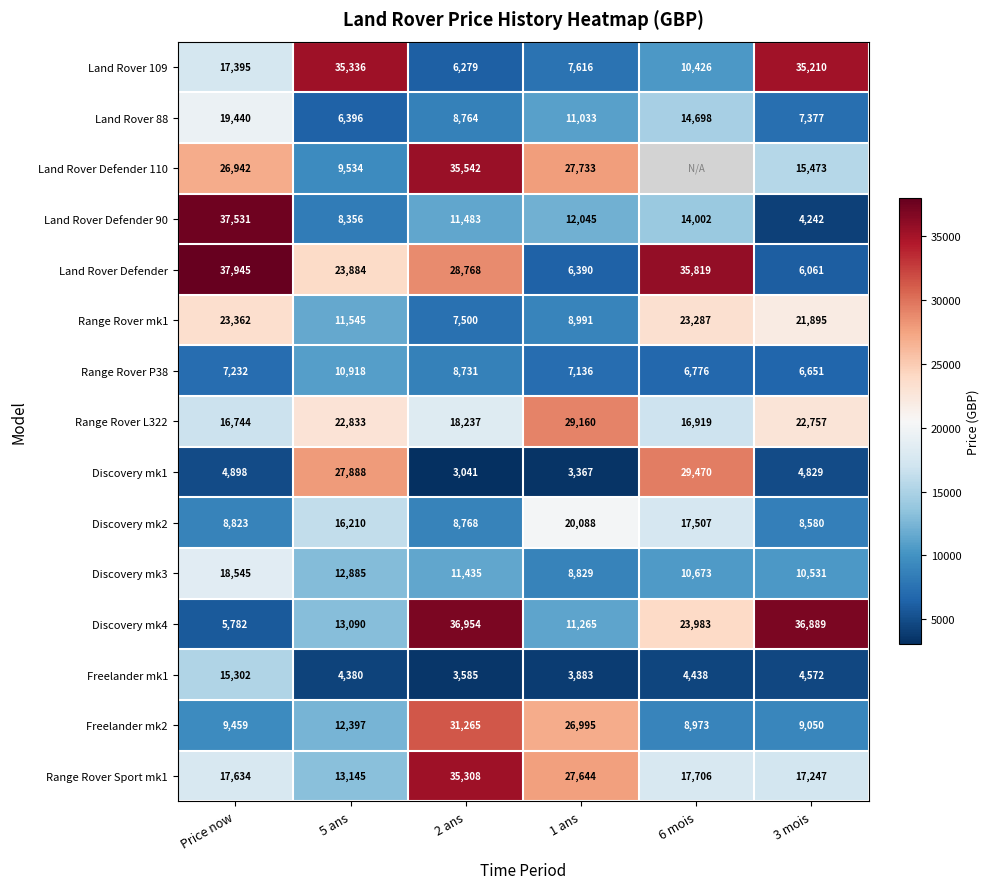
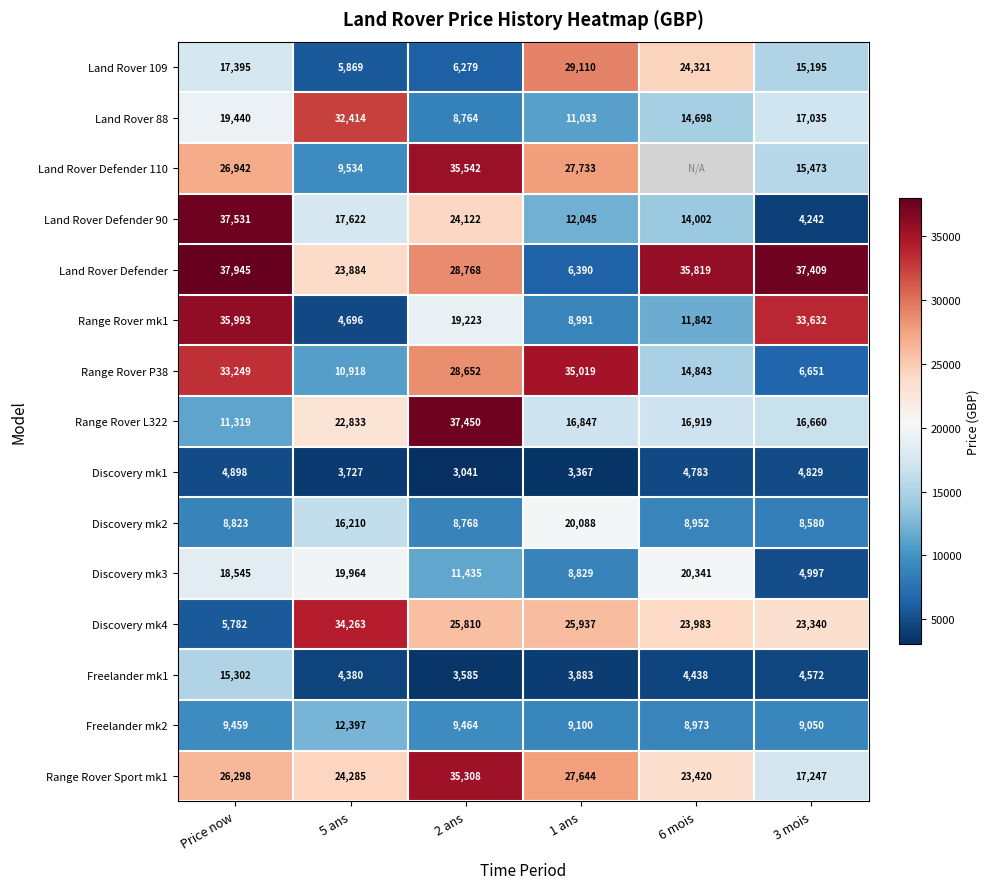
  {
    "Land Rover 109": {
      "Price now": "17,395",
-     "5 ans": "35,336",
+     "5 ans": "5,869",
      "2 ans": "6,279",
-     "1 ans": "7,616",
-     "6 mois": "10,426",
-     "3 mois": "35,210"
+     "1 ans": "29,110",
+     "6 mois": "24,321",
+     "3 mois": "15,195"
    },
    "Land Rover 88": {
      "Price now": "19,440",
-     "5 ans": "6,396",
+     "5 ans": "32,414",
      "2 ans": "8,764",
      "1 ans": "11,033",
      "6 mois": "14,698",
-     "3 mois": "7,377"
+     "3 mois": "17,035"
    },
    "Land Rover Defender 110": {
      "Price now": "26,942",
      "5 ans": "9,534",
      "2 ans": "35,542",
      "1 ans": "27,733",
      "3 mois": "15,473"
    },
    "Land Rover Defender 90": {
      "Price now": "37,531",
-     "5 ans": "8,356",
-     "2 ans": "11,483",
+     "5 ans": "17,622",
+     "2 ans": "24,122",
      "1 ans": "12,045",
      "6 mois": "14,002",
      "3 mois": "4,242"
    },
    "Land Rover Defender": {
      "Price now": "37,945",
      "5 ans": "23,884",
      "2 ans": "28,768",
      "1 ans": "6,390",
      "6 mois": "35,819",
-     "3 mois": "6,061"
+     "3 mois": "37,409"
    },
    "Range Rover mk1": {
-     "Price now": "23,362",
-     "5 ans": "11,545",
-     "2 ans": "7,500",
+     "Price now": "35,993",
+     "5 ans": "4,696",
+     "2 ans": "19,223",
      "1 ans": "8,991",
-     "6 mois": "23,287",
-     "3 mois": "21,895"
+     "6 mois": "11,842",
+     "3 mois": "33,632"
    },
    "Range Rover P38": {
-     "Price now": "7,232",
+     "Price now": "33,249",
      "5 ans": "10,918",
-     "2 ans": "8,731",
-     "1 ans": "7,136",
-     "6 mois": "6,776",
+     "2 ans": "28,652",
+     "1 ans": "35,019",
+     "6 mois": "14,843",
      "3 mois": "6,651"
    },
    "Range Rover L322": {
-     "Price now": "16,744",
+     "Price now": "11,319",
      "5 ans": "22,833",
-     "2 ans": "18,237",
-     "1 ans": "29,160",
+     "2 ans": "37,450",
+     "1 ans": "16,847",
      "6 mois": "16,919",
-     "3 mois": "22,757"
+     "3 mois": "16,660"
    },
    "Discovery mk1": {
      "Price now": "4,898",
-     "5 ans": "27,888",
+     "5 ans": "3,727",
      "2 ans": "3,041",
      "1 ans": "3,367",
-     "6 mois": "29,470",
+     "6 mois": "4,783",
      "3 mois": "4,829"
    },
    "Discovery mk2": {
      "Price now": "8,823",
      "5 ans": "16,210",
      "2 ans": "8,768",
      "1 ans": "20,088",
-     "6 mois": "17,507",
+     "6 mois": "8,952",
      "3 mois": "8,580"
    },
    "Discovery mk3": {
      "Price now": "18,545",
-     "5 ans": "12,885",
+     "5 ans": "19,964",
      "2 ans": "11,435",
      "1 ans": "8,829",
-     "6 mois": "10,673",
-     "3 mois": "10,531"
+     "6 mois": "20,341",
+     "3 mois": "4,997"
    },
    "Discovery mk4": {
      "Price now": "5,782",
-     "5 ans": "13,090",
-     "2 ans": "36,954",
-     "1 ans": "11,265",
+     "5 ans": "34,263",
+     "2 ans": "25,810",
+     "1 ans": "25,937",
      "6 mois": "23,983",
-     "3 mois": "36,889"
+     "3 mois": "23,340"
    },
    "Freelander mk1": {
      "Price now": "15,302",
      "5 ans": "4,380",
      "2 ans": "3,585",
      "1 ans": "3,883",
      "6 mois": "4,438",
      "3 mois": "4,572"
    },
    "Freelander mk2": {
      "Price now": "9,459",
      "5 ans": "12,397",
-     "2 ans": "31,265",
-     "1 ans": "26,995",
+     "2 ans": "9,464",
+     "1 ans": "9,100",
      "6 mois": "8,973",
      "3 mois": "9,050"
    },
    "Range Rover Sport mk1": {
-     "Price now": "17,634",
-     "5 ans": "13,145",
+     "Price now": "26,298",
+     "5 ans": "24,285",
      "2 ans": "35,308",
      "1 ans": "27,644",
-     "6 mois": "17,706",
+     "6 mois": "23,420",
      "3 mois": "17,247"
    }
  }
